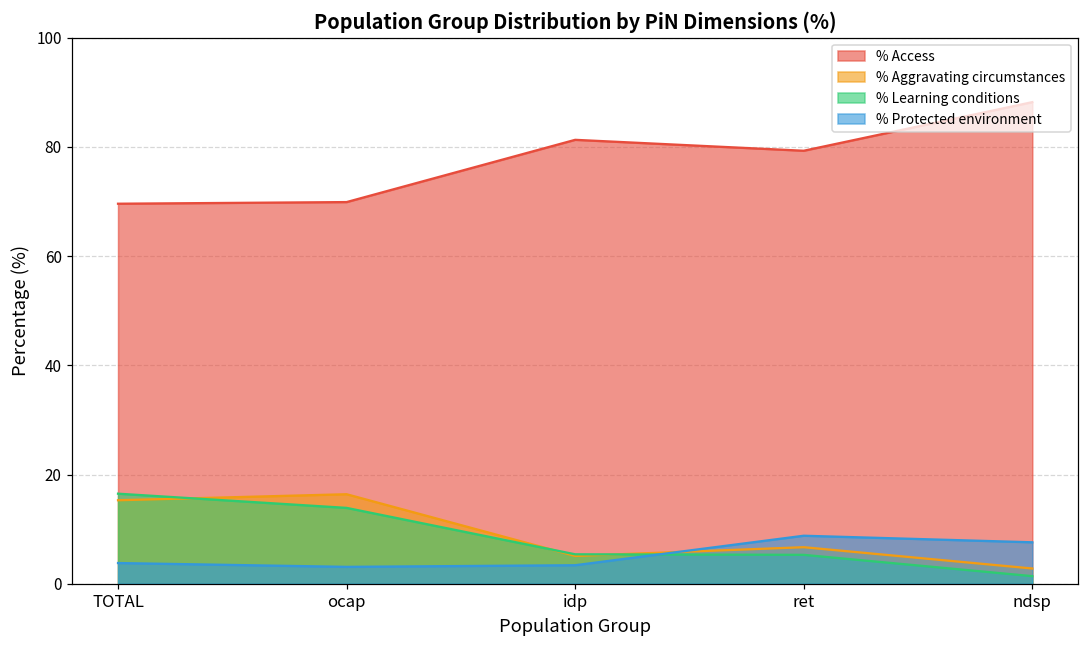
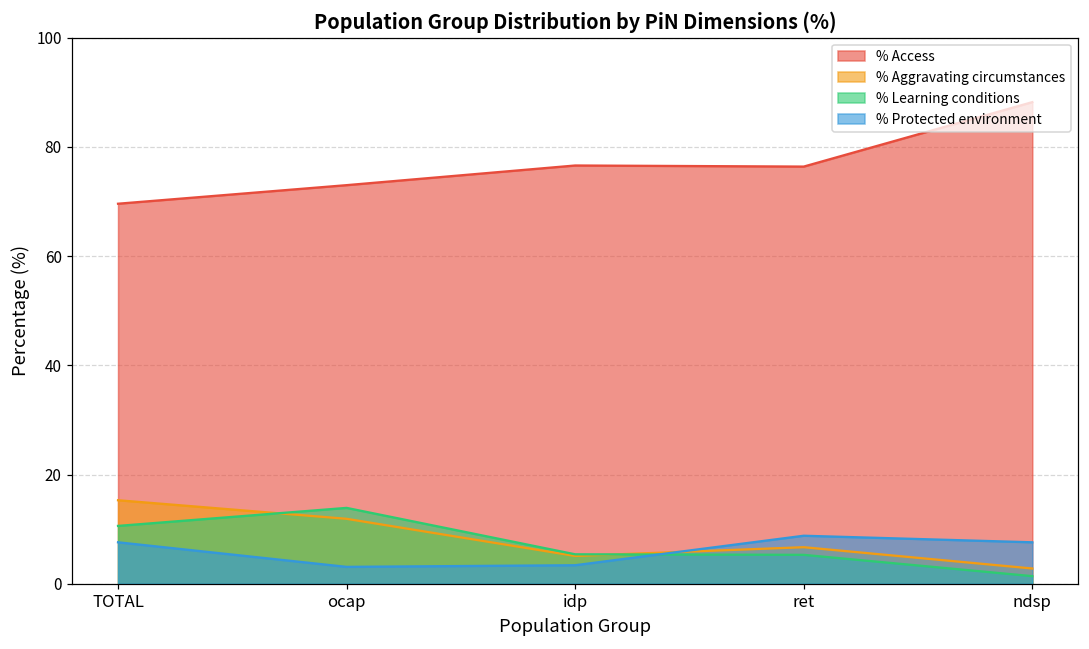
  {
    "% Access": {
      "TOTAL": 70,
-     "ocap": 70,
-     "idp": 81,
-     "ret": 79
+     "ocap": 73,
+     "idp": 77,
+     "ret": 76
    },
    "% Aggravating circumstances": {
      "TOTAL": 15,
-     "ocap": 16,
+     "ocap": 12,
      "ret": 7,
      "ndsp": 3
    },
    "% Learning conditions": {
-     "TOTAL": 17,
+     "TOTAL": 11,
      "ocap": 14,
      "ret": 5,
      "ndsp": 1
    },
    "% Protected environment": {
-     "TOTAL": 4,
+     "TOTAL": 8,
      "ocap": 3,
      "idp": 3,
      "ret": 9,
      "ndsp": 8
    }
  }
